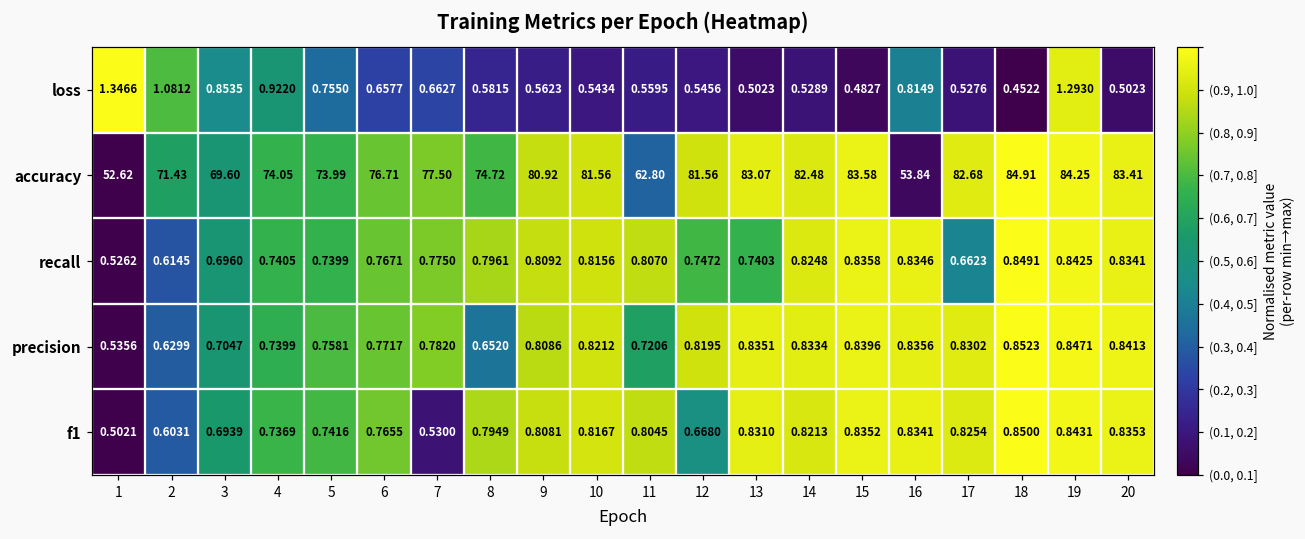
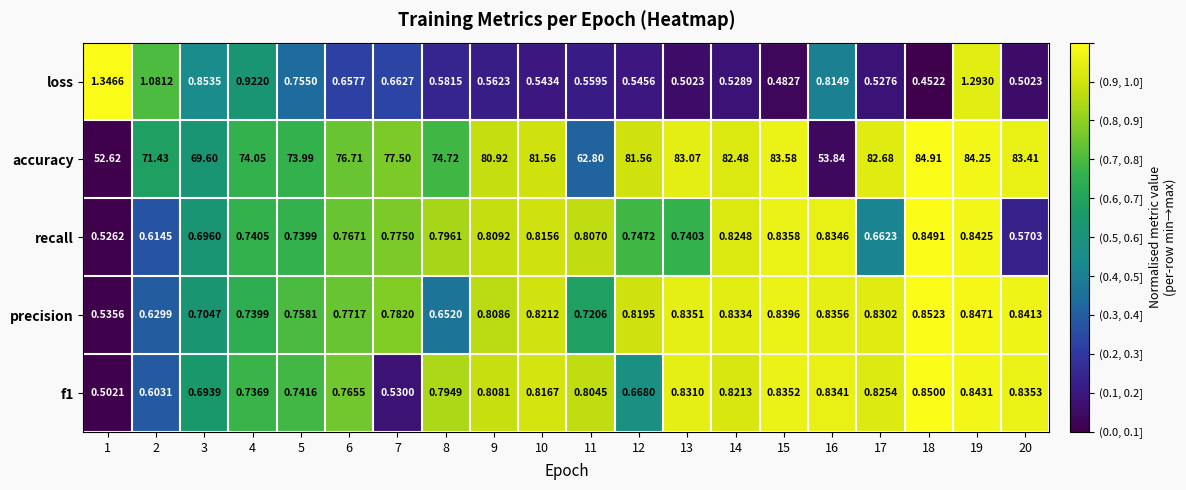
  {
    "loss": {
      "1": 1.3466,
      "2": 1.0812,
      "3": 0.8535,
      "4": 0.9220,
      "5": 0.7550,
      "6": 0.6577,
      "7": 0.6627,
      "8": 0.5815,
      "9": 0.5623,
      "10": 0.5434,
      "11": 0.5595,
      "12": 0.5456,
      "13": 0.5023,
      "14": 0.5289,
      "15": 0.4827,
      "16": 0.8149,
      "17": 0.5276,
      "18": 0.4522,
      "19": 1.2930,
      "20": 0.5023
    },
    "accuracy": {
      "1": 52.62,
      "2": 71.43,
      "3": 69.60,
      "4": 74.05,
      "5": 73.99,
      "6": 76.71,
      "7": 77.50,
      "8": 74.72,
      "9": 80.92,
      "10": 81.56,
      "11": 62.80,
      "12": 81.56,
      "13": 83.07,
      "14": 82.48,
      "15": 83.58,
      "16": 53.84,
      "17": 82.68,
      "18": 84.91,
      "19": 84.25,
      "20": 83.41
    },
    "recall": {
      "1": 0.5262,
      "2": 0.6145,
      "3": 0.6960,
      "4": 0.7405,
      "5": 0.7399,
      "6": 0.7671,
      "7": 0.7750,
      "8": 0.7961,
      "9": 0.8092,
      "10": 0.8156,
      "11": 0.8070,
      "12": 0.7472,
      "13": 0.7403,
      "14": 0.8248,
      "15": 0.8358,
      "16": 0.8346,
      "17": 0.6623,
      "18": 0.8491,
      "19": 0.8425,
-     "20": 0.8341
+     "20": 0.5703
    },
    "precision": {
      "1": 0.5356,
      "2": 0.6299,
      "3": 0.7047,
      "4": 0.7399,
      "5": 0.7581,
      "6": 0.7717,
      "7": 0.7820,
      "8": 0.6520,
      "9": 0.8086,
      "10": 0.8212,
      "11": 0.7206,
      "12": 0.8195,
      "13": 0.8351,
      "14": 0.8334,
      "15": 0.8396,
      "16": 0.8356,
      "17": 0.8302,
      "18": 0.8523,
      "19": 0.8471,
      "20": 0.8413
    },
    "f1": {
      "1": 0.5021,
      "2": 0.6031,
      "3": 0.6939,
      "4": 0.7369,
      "5": 0.7416,
      "6": 0.7655,
      "7": 0.5300,
      "8": 0.7949,
      "9": 0.8081,
      "10": 0.8167,
      "11": 0.8045,
      "12": 0.6680,
      "13": 0.8310,
      "14": 0.8213,
      "15": 0.8352,
      "16": 0.8341,
      "17": 0.8254,
      "18": 0.8500,
      "19": 0.8431,
      "20": 0.8353
    }
  }
